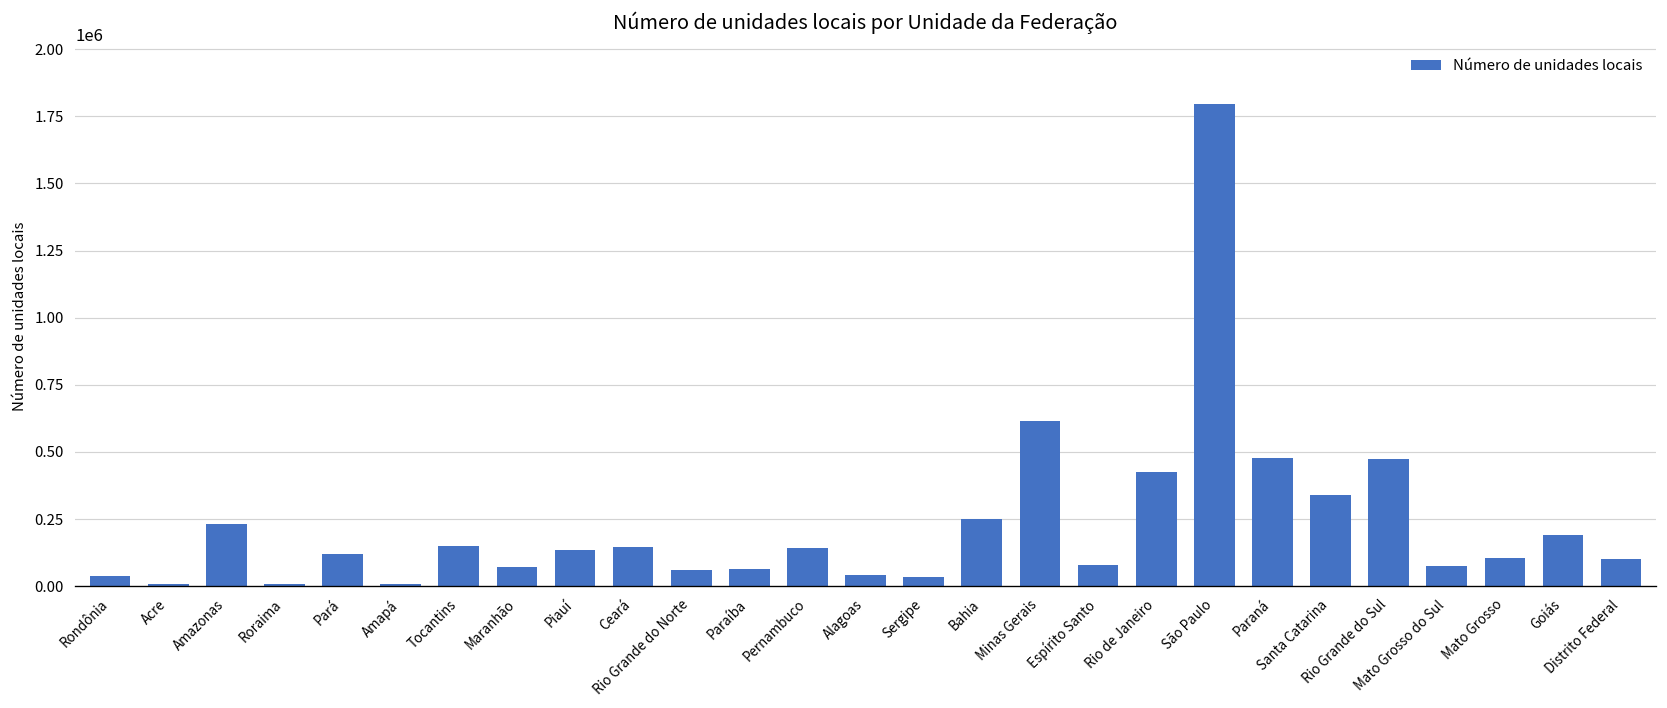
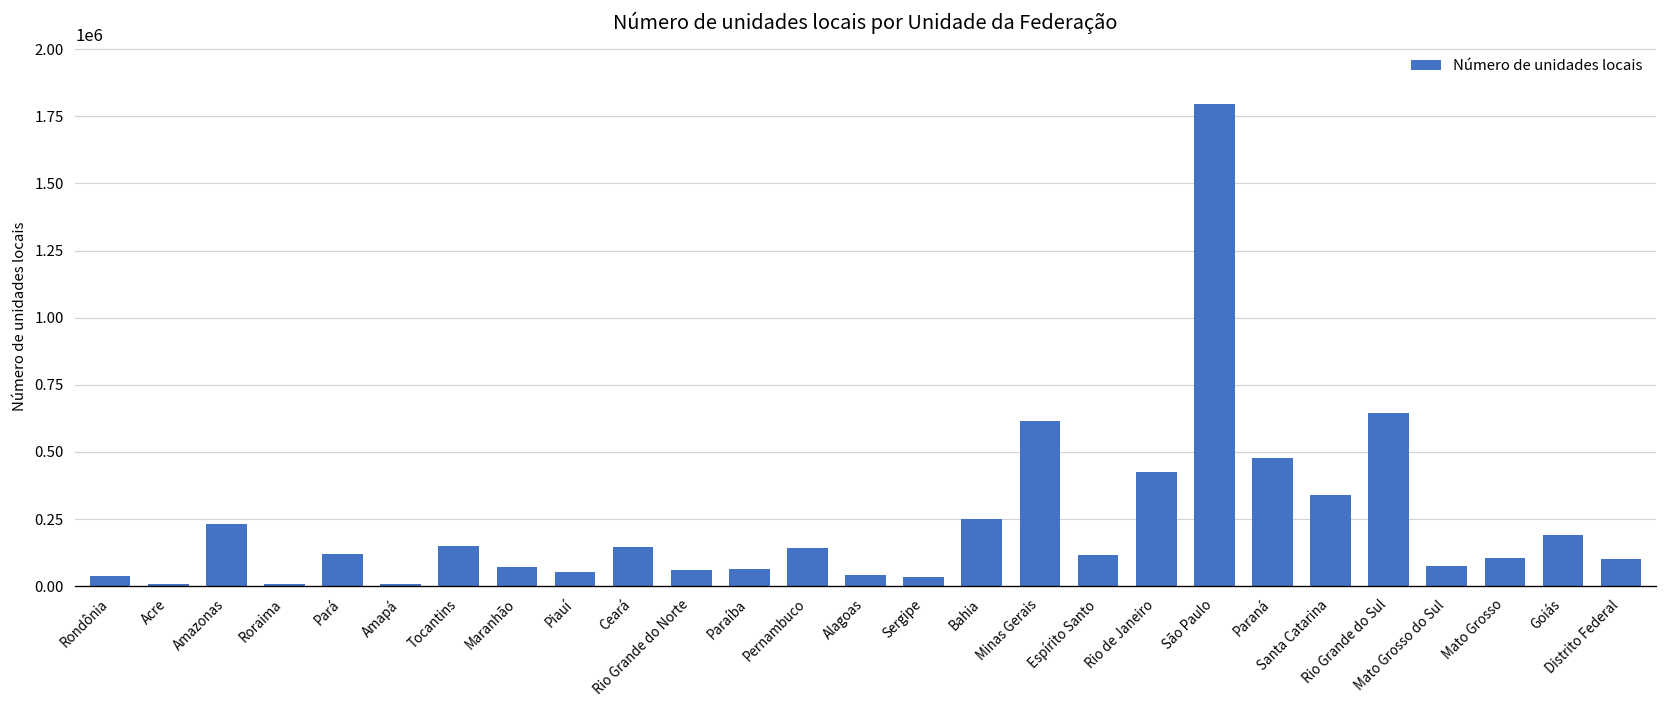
  {
    "Rondônia": 40000,
    "Amazonas": 230000,
    "Pará": 120000,
    "Tocantins": 150000,
    "Maranhão": 70000,
-   "Piauí": 130000,
+   "Piauí": 50000,
    "Ceará": 150000,
    "Rio Grande do Norte": 60000,
    "Paraíba": 60000,
    "Pernambuco": 140000,
    "Alagoas": 40000,
    "Sergipe": 30000,
    "Bahia": 250000,
    "Minas Gerais": 610000,
-   "Espírito Santo": 80000,
+   "Espírito Santo": 120000,
    "Rio de Janeiro": 420000,
    "São Paulo": 1800000,
    "Paraná": 480000,
    "Santa Catarina": 340000,
-   "Rio Grande do Sul": 470000,
+   "Rio Grande do Sul": 650000,
    "Mato Grosso do Sul": 70000,
    "Mato Grosso": 110000,
    "Goiás": 190000,
    "Distrito Federal": 100000
  }
